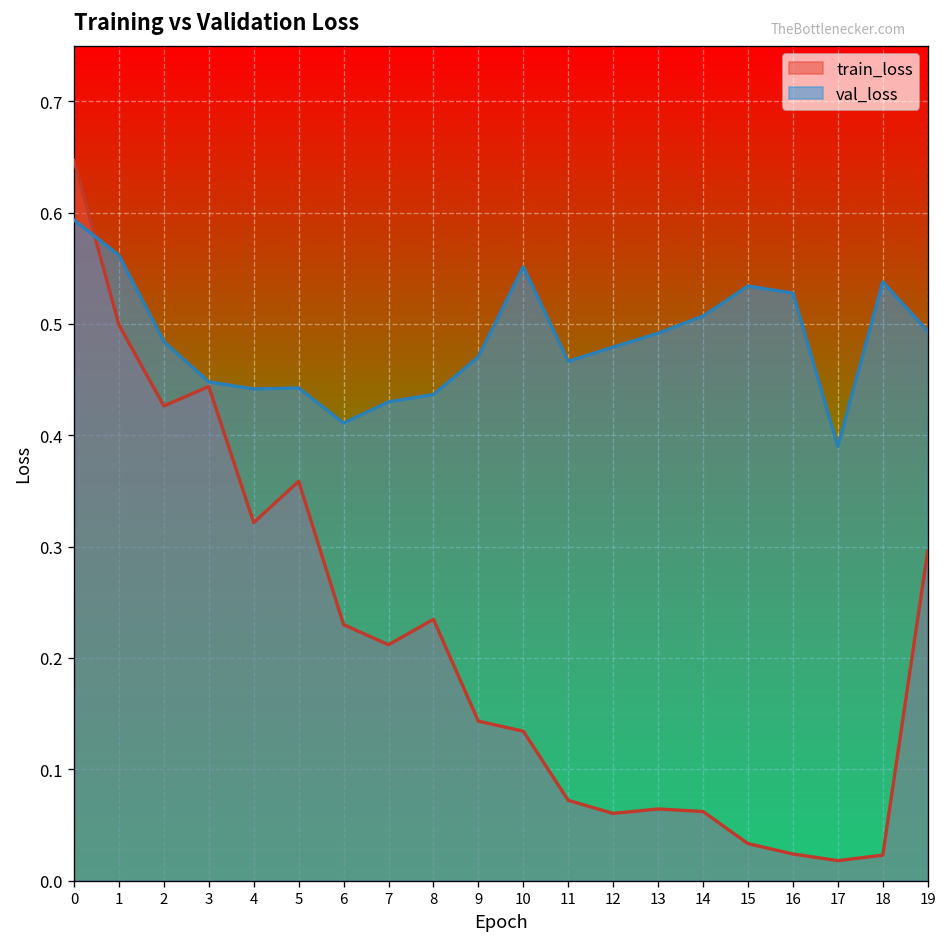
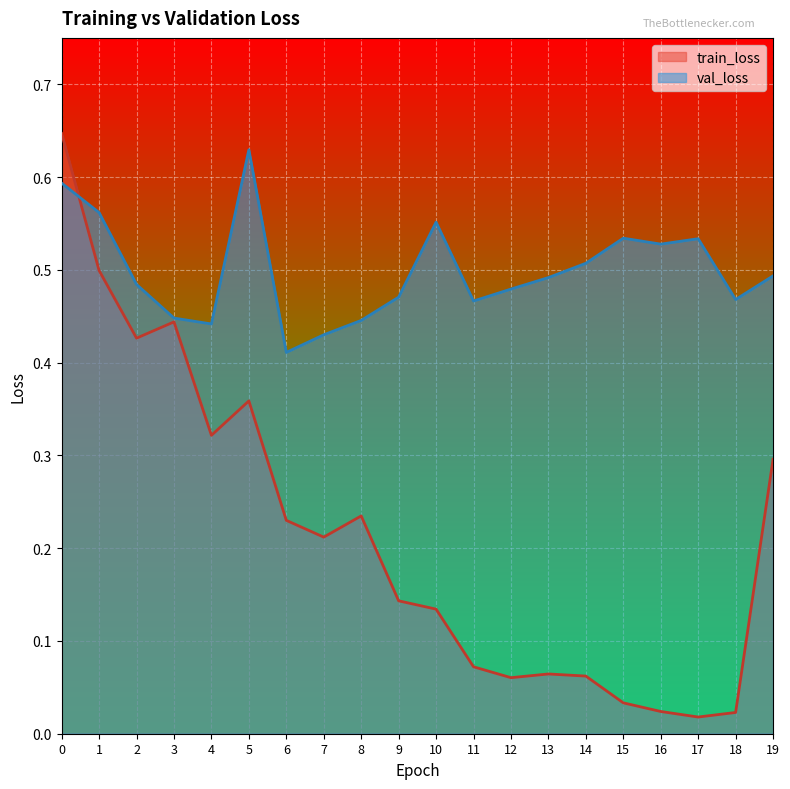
  {
    "train_loss": {
      "0": 0.65,
      "1": 0.50,
      "2": 0.43,
      "3": 0.44,
      "4": 0.32,
      "5": 0.36,
      "6": 0.23,
      "7": 0.21,
      "8": 0.23,
      "9": 0.14,
      "10": 0.13,
      "11": 0.07,
      "12": 0.06,
      "13": 0.06,
      "14": 0.06,
      "15": 0.03,
      "16": 0.02,
      "17": 0.02,
      "18": 0.02,
      "19": 0.30
    },
    "val_loss": {
      "0": 0.59,
      "1": 0.56,
      "2": 0.48,
      "3": 0.45,
      "4": 0.44,
-     "5": 0.44,
+     "5": 0.63,
      "6": 0.41,
      "7": 0.43,
-     "8": 0.44,
+     "8": 0.45,
      "9": 0.47,
      "10": 0.55,
      "11": 0.47,
      "12": 0.48,
      "13": 0.49,
      "14": 0.51,
      "15": 0.53,
      "16": 0.53,
-     "17": 0.39,
-     "18": 0.54,
+     "17": 0.53,
+     "18": 0.47,
      "19": 0.49
    }
  }
